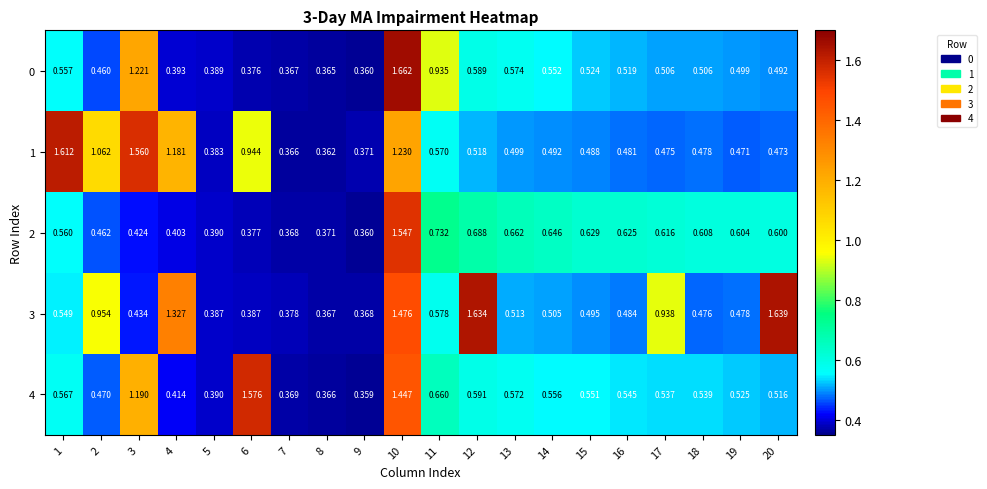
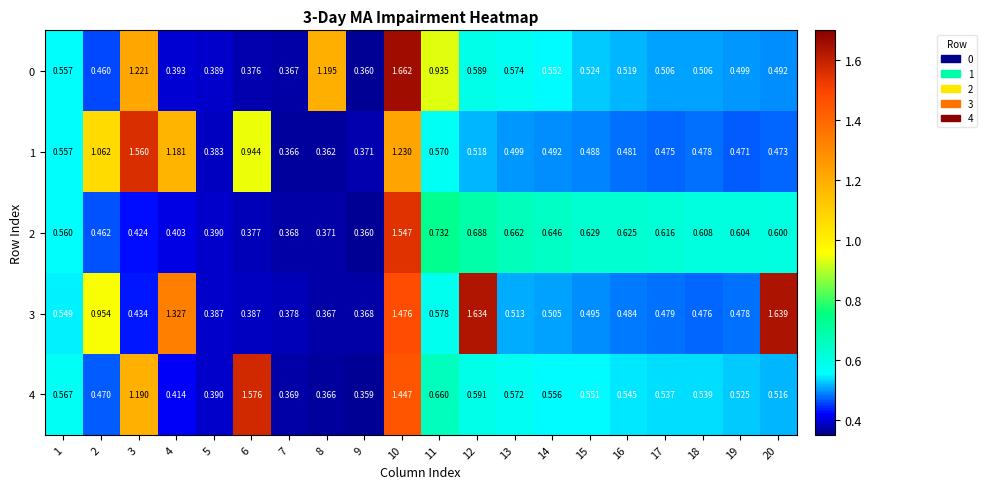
  {
    "0": {
      "1": 0.557,
      "2": 0.460,
      "3": 1.221,
      "4": 0.393,
      "5": 0.389,
      "6": 0.376,
      "7": 0.367,
-     "8": 0.365,
+     "8": 1.195,
      "9": 0.360,
      "10": 1.662,
      "11": 0.935,
      "12": 0.589,
      "13": 0.574,
      "14": 0.552,
      "15": 0.524,
      "16": 0.519,
      "17": 0.506,
      "18": 0.506,
      "19": 0.499,
      "20": 0.492
    },
    "1": {
-     "1": 1.612,
+     "1": 0.557,
      "2": 1.062,
      "3": 1.560,
      "4": 1.181,
      "5": 0.383,
      "6": 0.944,
      "7": 0.366,
      "8": 0.362,
      "9": 0.371,
      "10": 1.230,
      "11": 0.570,
      "12": 0.518,
      "13": 0.499,
      "14": 0.492,
      "15": 0.488,
      "16": 0.481,
      "17": 0.475,
      "18": 0.478,
      "19": 0.471,
      "20": 0.473
    },
    "2": {
      "1": 0.560,
      "2": 0.462,
      "3": 0.424,
      "4": 0.403,
      "5": 0.390,
      "6": 0.377,
      "7": 0.368,
      "8": 0.371,
      "9": 0.360,
      "10": 1.547,
      "11": 0.732,
      "12": 0.688,
      "13": 0.662,
      "14": 0.646,
      "15": 0.629,
      "16": 0.625,
      "17": 0.616,
      "18": 0.608,
      "19": 0.604,
      "20": 0.600
    },
    "3": {
      "1": 0.549,
      "2": 0.954,
      "3": 0.434,
      "4": 1.327,
      "5": 0.387,
      "6": 0.387,
      "7": 0.378,
      "8": 0.367,
      "9": 0.368,
      "10": 1.476,
      "11": 0.578,
      "12": 1.634,
      "13": 0.513,
      "14": 0.505,
      "15": 0.495,
      "16": 0.484,
-     "17": 0.938,
+     "17": 0.479,
      "18": 0.476,
      "19": 0.478,
      "20": 1.639
    },
    "4": {
      "1": 0.567,
      "2": 0.470,
      "3": 1.190,
      "4": 0.414,
      "5": 0.390,
      "6": 1.576,
      "7": 0.369,
      "8": 0.366,
      "9": 0.359,
      "10": 1.447,
      "11": 0.660,
      "12": 0.591,
      "13": 0.572,
      "14": 0.556,
      "15": 0.551,
      "16": 0.545,
      "17": 0.537,
      "18": 0.539,
      "19": 0.525,
      "20": 0.516
    }
  }
